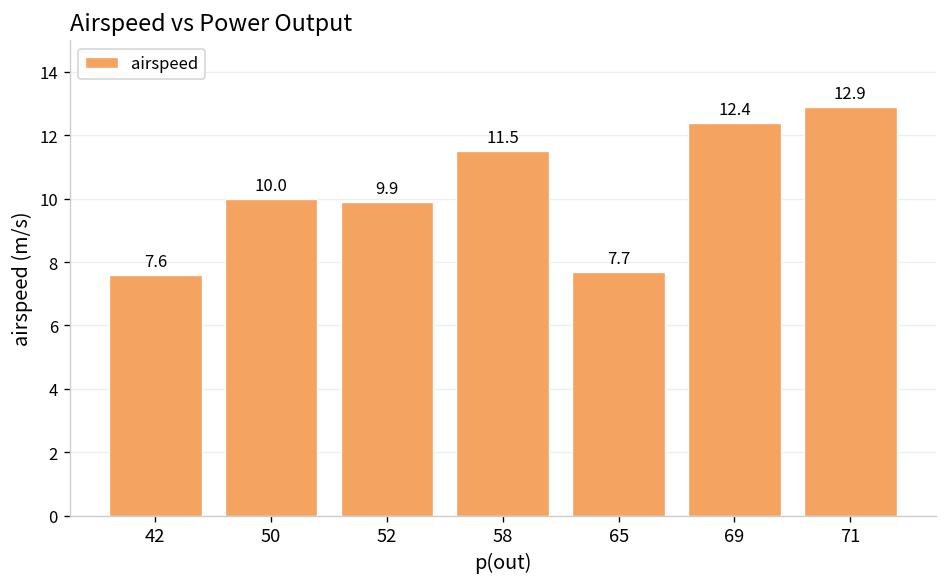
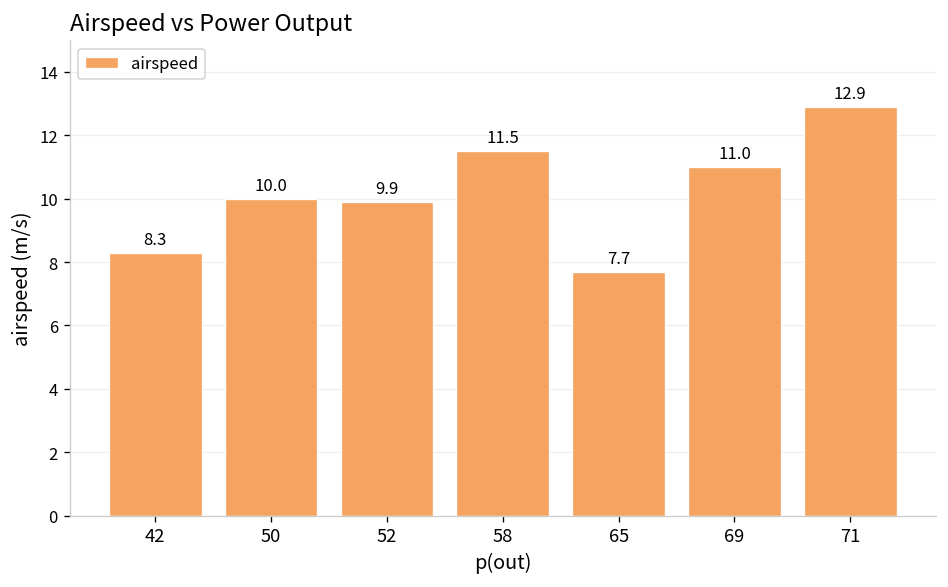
  {
-   "42": 7.6,
+   "42": 8.3,
    "50": 10.0,
    "52": 9.9,
    "58": 11.5,
    "65": 7.7,
-   "69": 12.4,
+   "69": 11.0,
    "71": 12.9
  }
